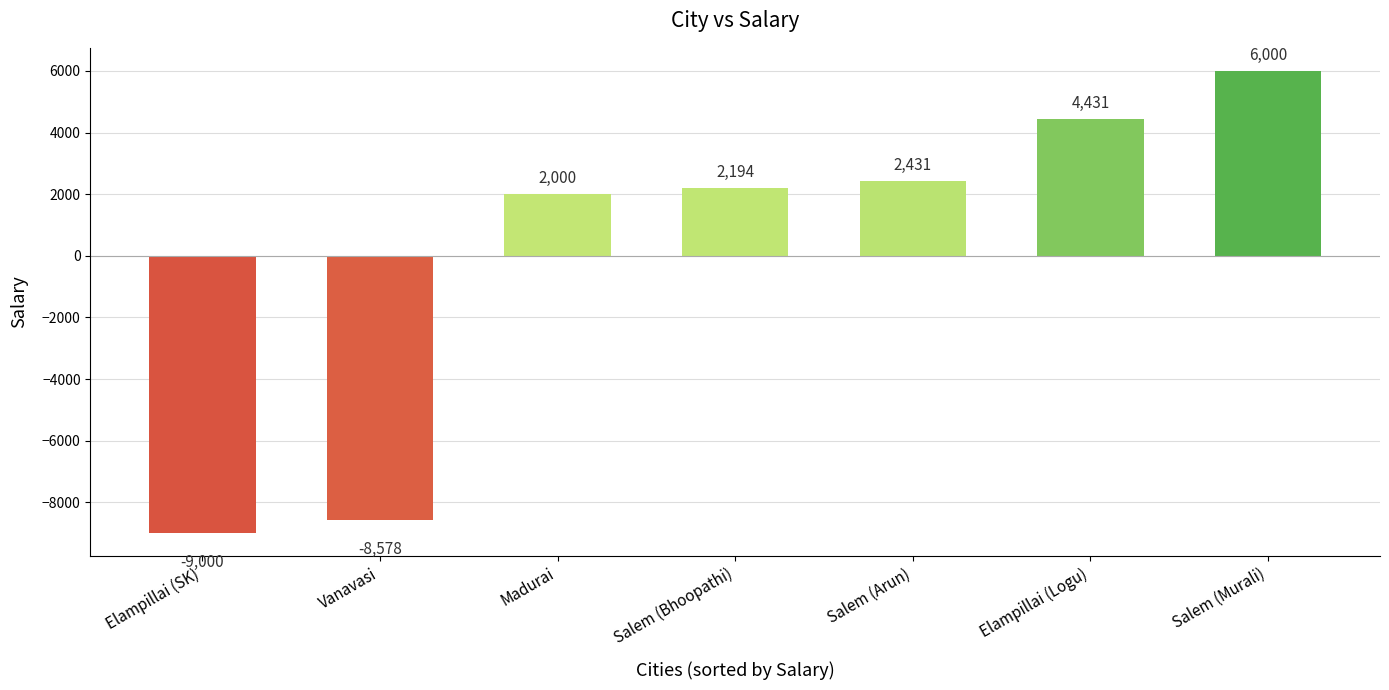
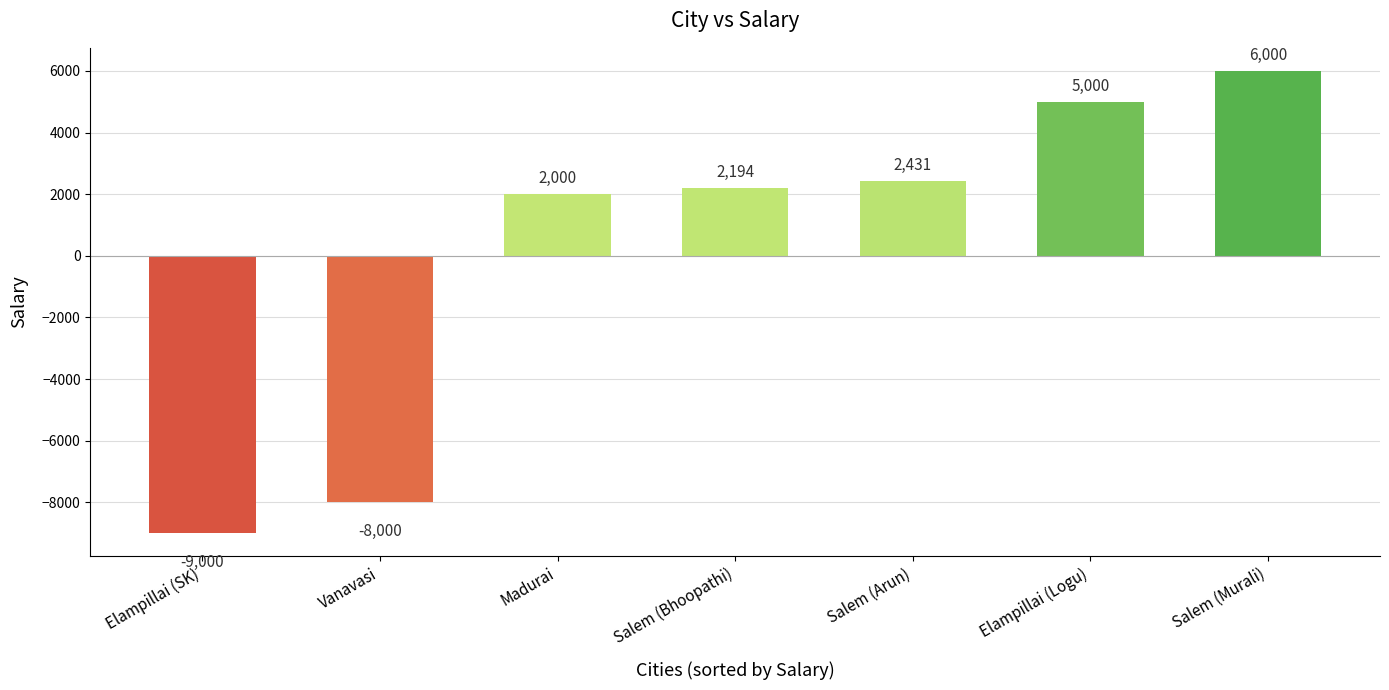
  {
    "Elampillai (SK)": "-9,000",
-   "Vanavasi": "-8,578",
+   "Vanavasi": "-8,000",
    "Madurai": "2,000",
    "Salem (Bhoopathi)": "2,194",
    "Salem (Arun)": "2,431",
-   "Elampillai (Logu)": "4,431",
+   "Elampillai (Logu)": "5,000",
    "Salem (Murali)": "6,000"
  }
